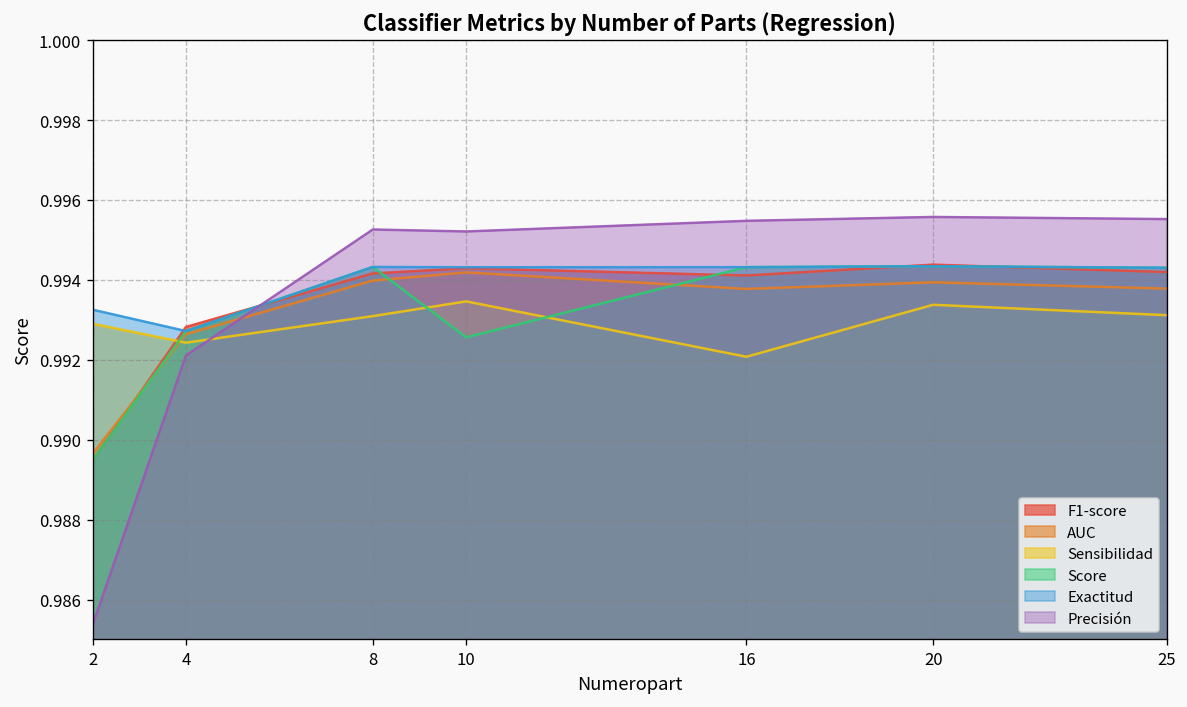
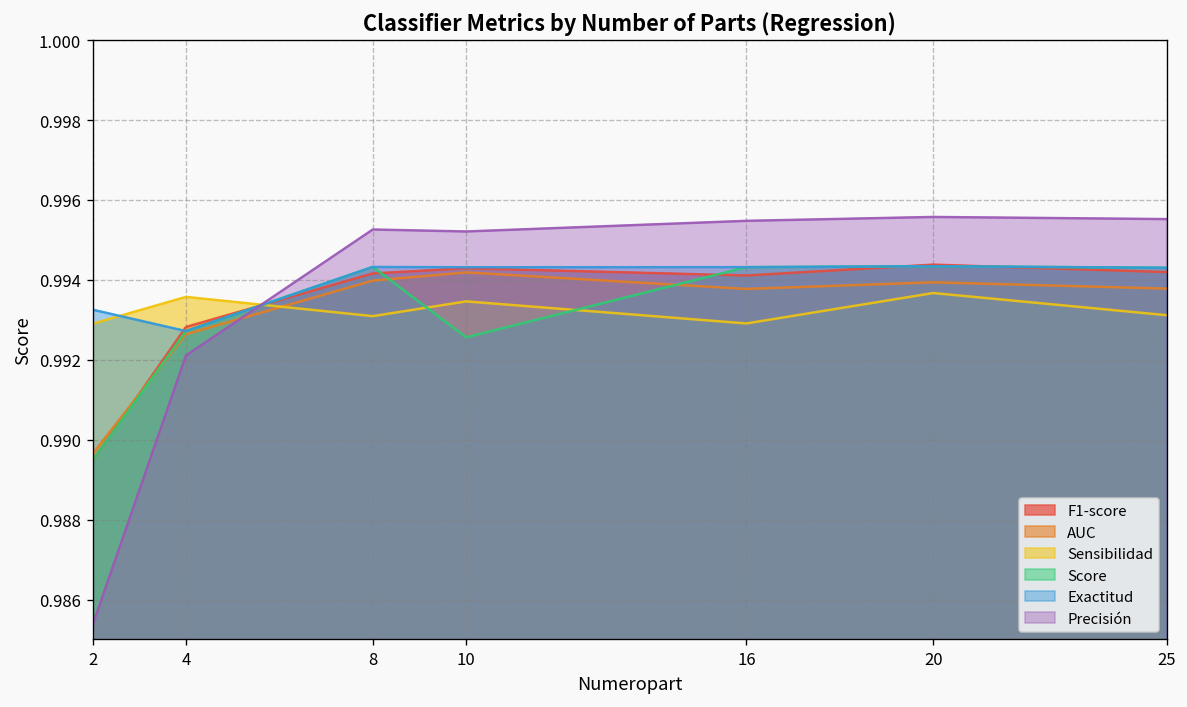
  {
    "Sensibilidad": {
      "2": 0.9929,
-     "4": 0.9924,
+     "4": 0.9936,
      "8": 0.9931,
      "10": 0.9935,
-     "16": 0.9921,
-     "20": 0.9934,
+     "16": 0.9929,
+     "20": 0.9937,
      "25": 0.9931
    },
    "Score": {
      "10": 0.9926
    },
    "Exactitud": {
      "2": 0.9933
    },
    "Precisión": {
      "2": 0.9854,
      "4": 0.9921,
      "8": 0.9953,
      "10": 0.9952,
      "16": 0.9955,
      "20": 0.9956,
      "25": 0.9955
    }
  }
